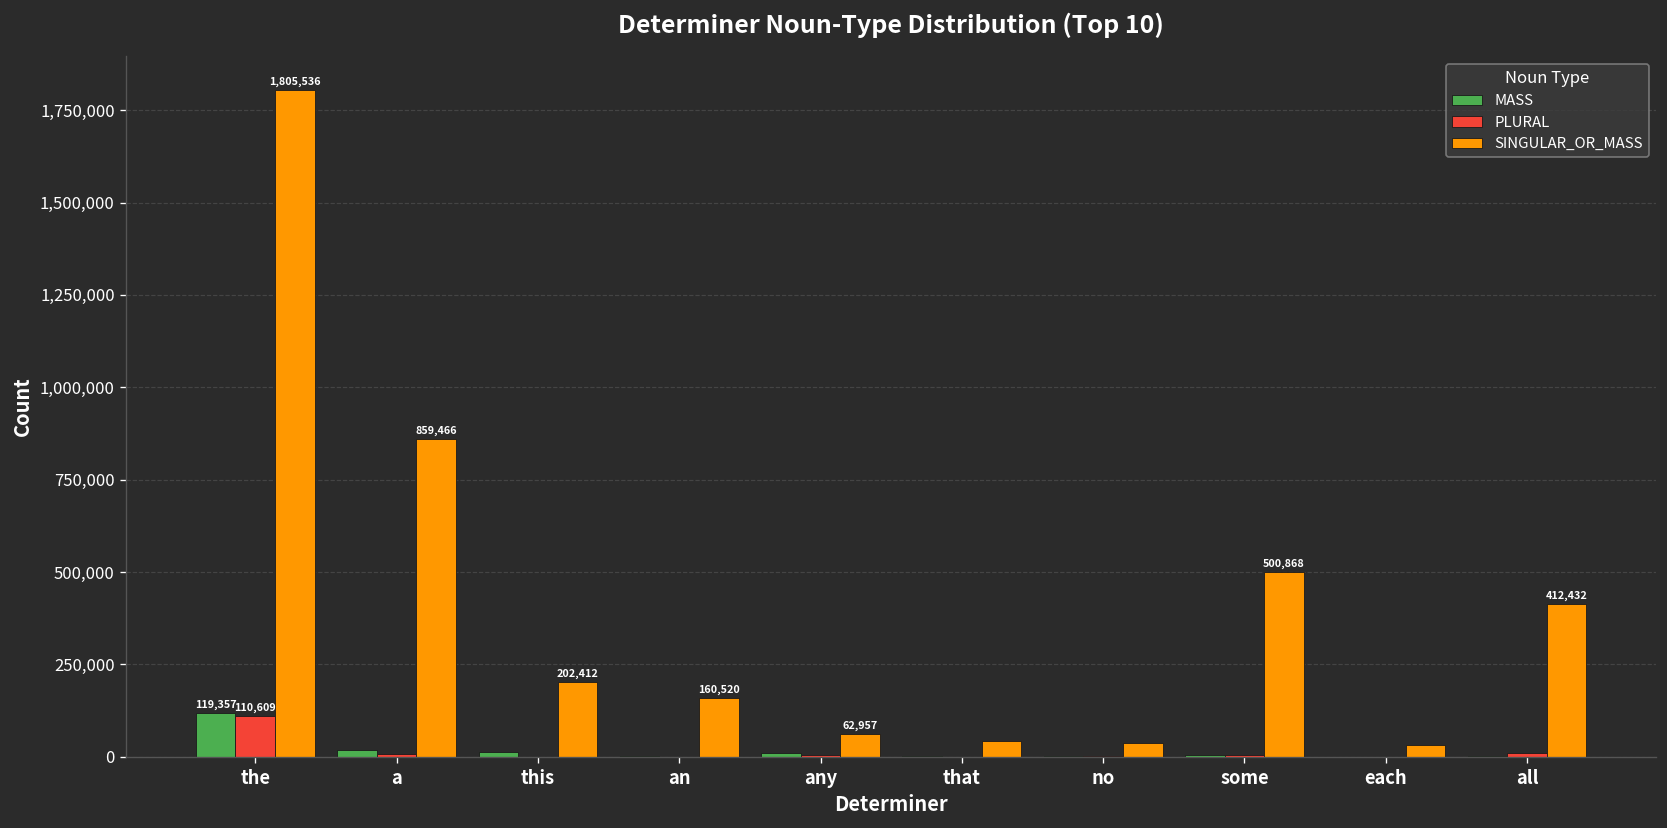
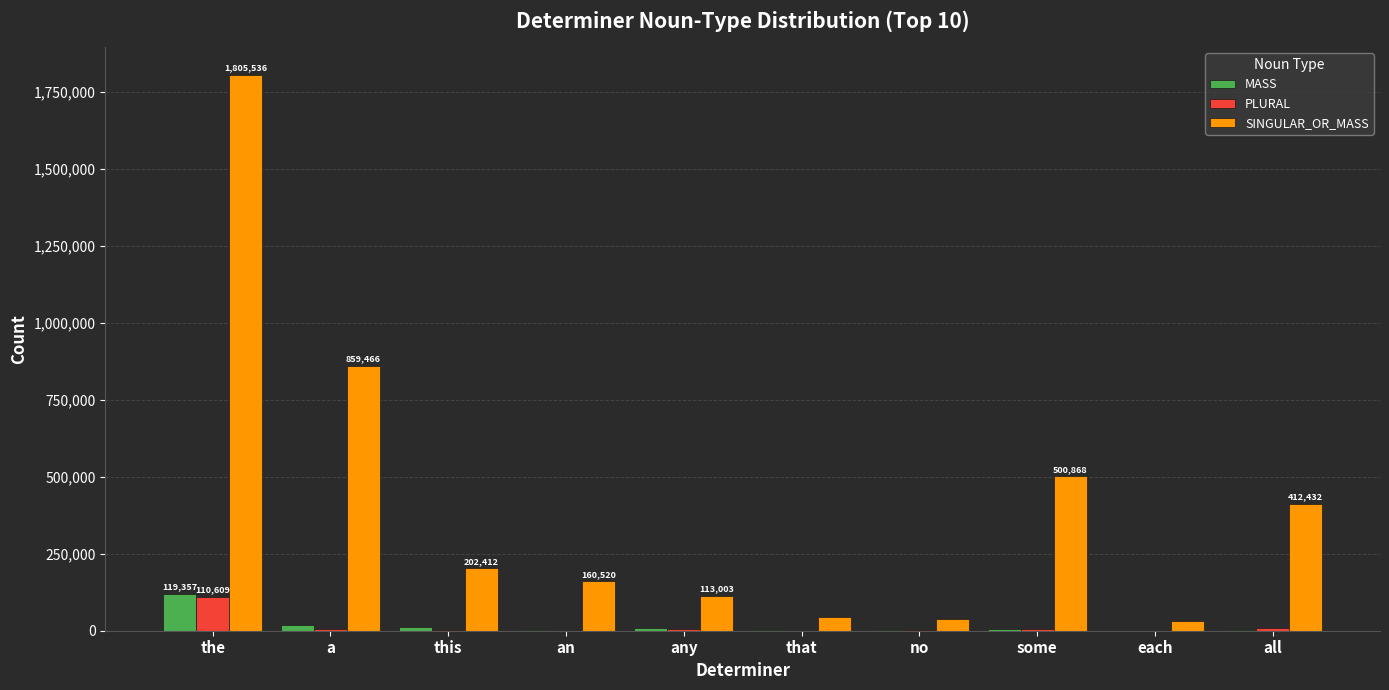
  {
    "MASS": {
      "the": "119,357"
    },
    "PLURAL": {
      "the": "110,609"
    },
    "SINGULAR_OR_MASS": {
      "the": "1,805,536",
      "a": "859,466",
      "this": "202,412",
      "an": "160,520",
-     "any": "62,957",
+     "any": "113,003",
      "some": "500,868",
      "all": "412,432"
    }
  }
